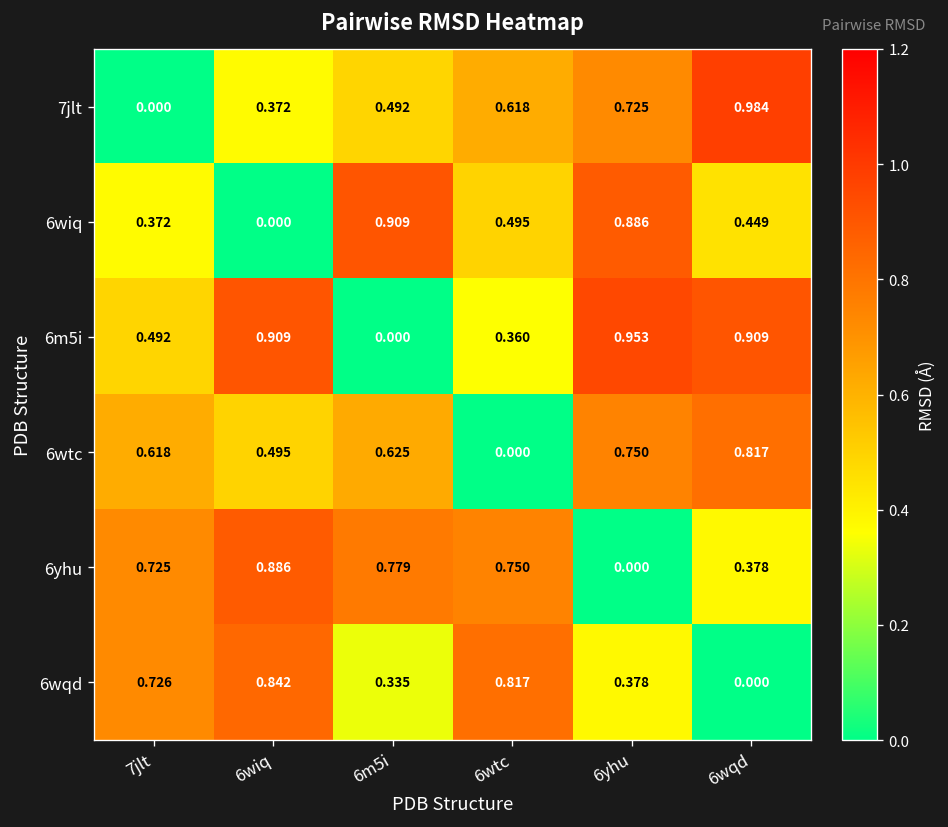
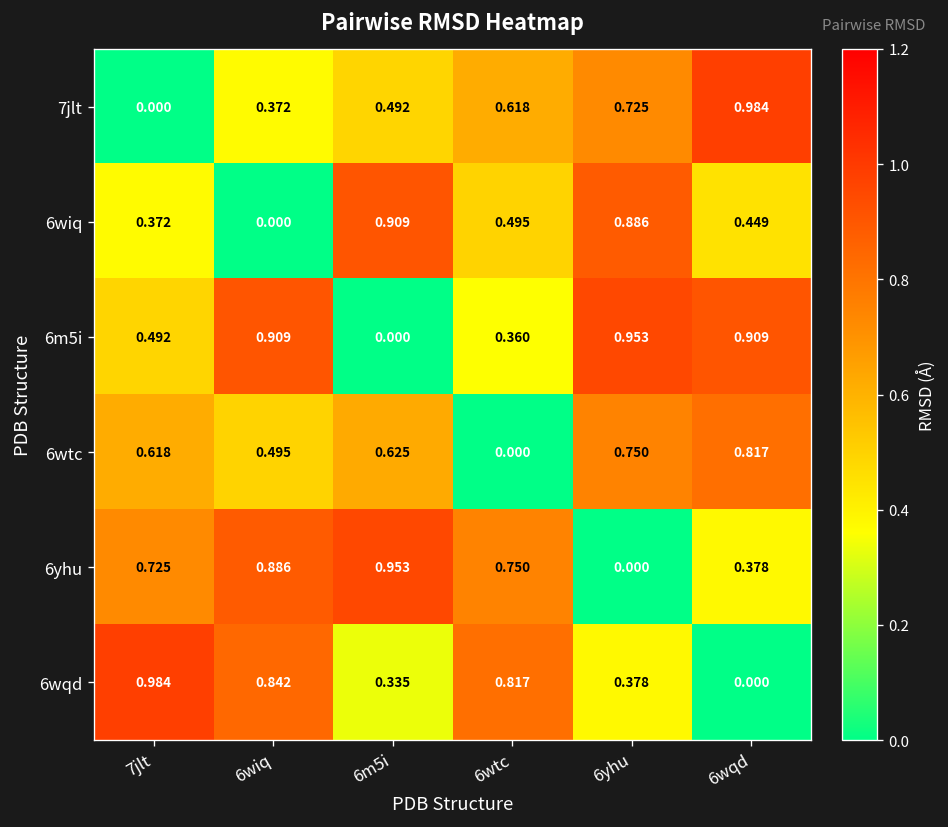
  {
    "7jlt": {
      "7jlt": 0.000,
      "6wiq": 0.372,
      "6m5i": 0.492,
      "6wtc": 0.618,
      "6yhu": 0.725,
      "6wqd": 0.984
    },
    "6wiq": {
      "7jlt": 0.372,
      "6wiq": 0.000,
      "6m5i": 0.909,
      "6wtc": 0.495,
      "6yhu": 0.886,
      "6wqd": 0.449
    },
    "6m5i": {
      "7jlt": 0.492,
      "6wiq": 0.909,
      "6m5i": 0.000,
      "6wtc": 0.360,
      "6yhu": 0.953,
      "6wqd": 0.909
    },
    "6wtc": {
      "7jlt": 0.618,
      "6wiq": 0.495,
      "6m5i": 0.625,
      "6wtc": 0.000,
      "6yhu": 0.750,
      "6wqd": 0.817
    },
    "6yhu": {
      "7jlt": 0.725,
      "6wiq": 0.886,
-     "6m5i": 0.779,
+     "6m5i": 0.953,
      "6wtc": 0.750,
      "6yhu": 0.000,
      "6wqd": 0.378
    },
    "6wqd": {
-     "7jlt": 0.726,
+     "7jlt": 0.984,
      "6wiq": 0.842,
      "6m5i": 0.335,
      "6wtc": 0.817,
      "6yhu": 0.378,
      "6wqd": 0.000
    }
  }
